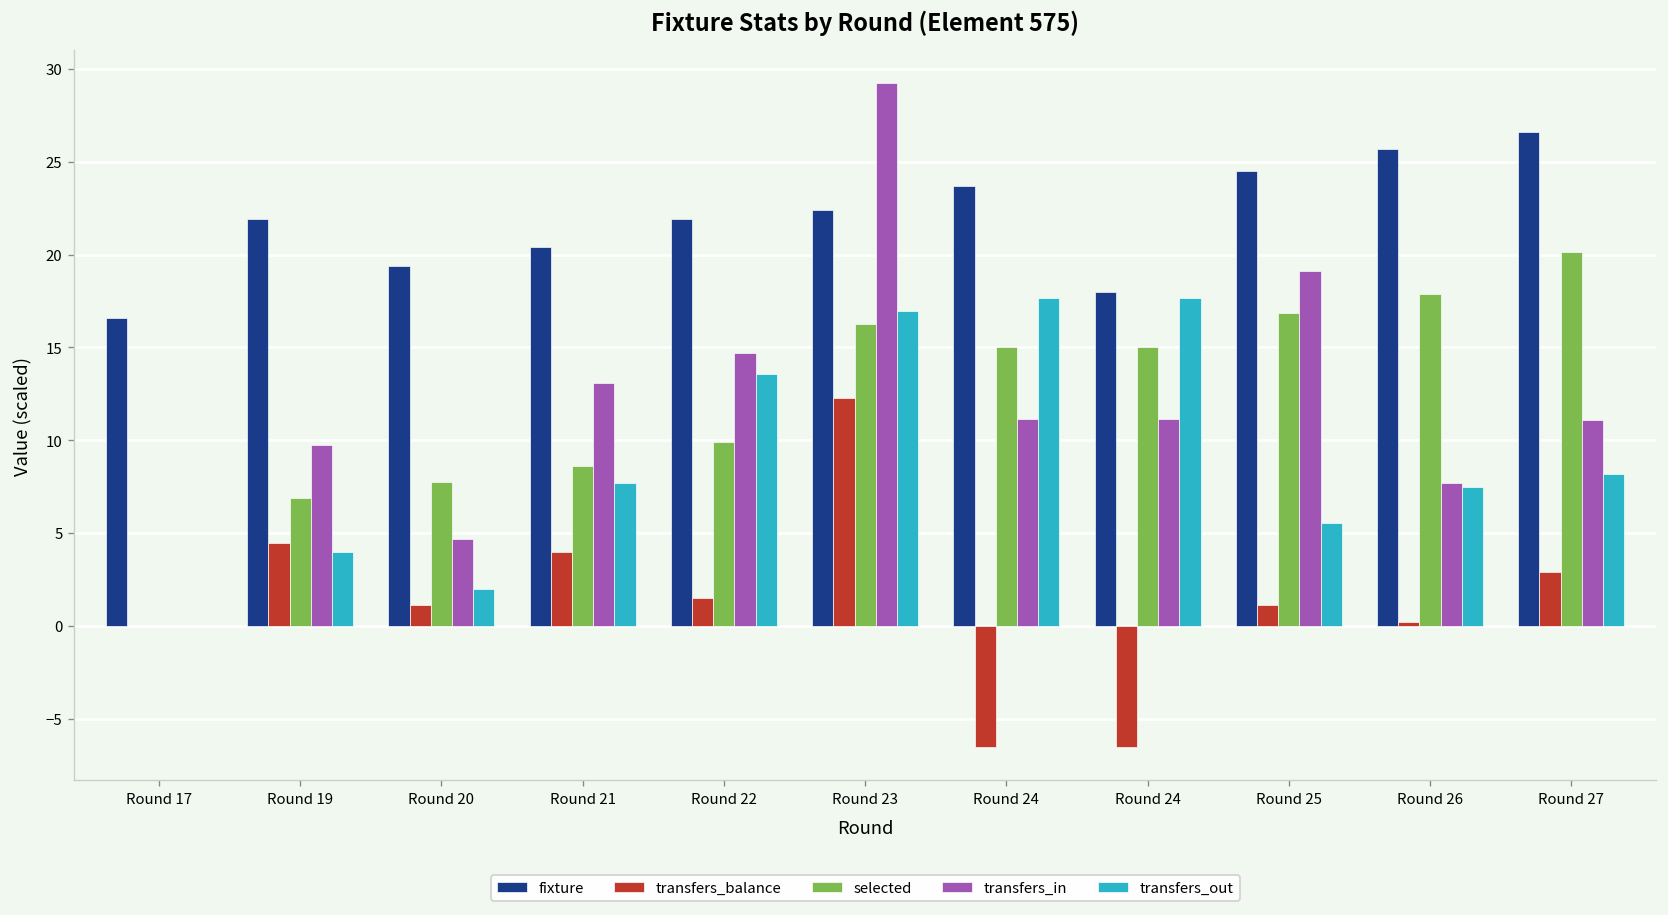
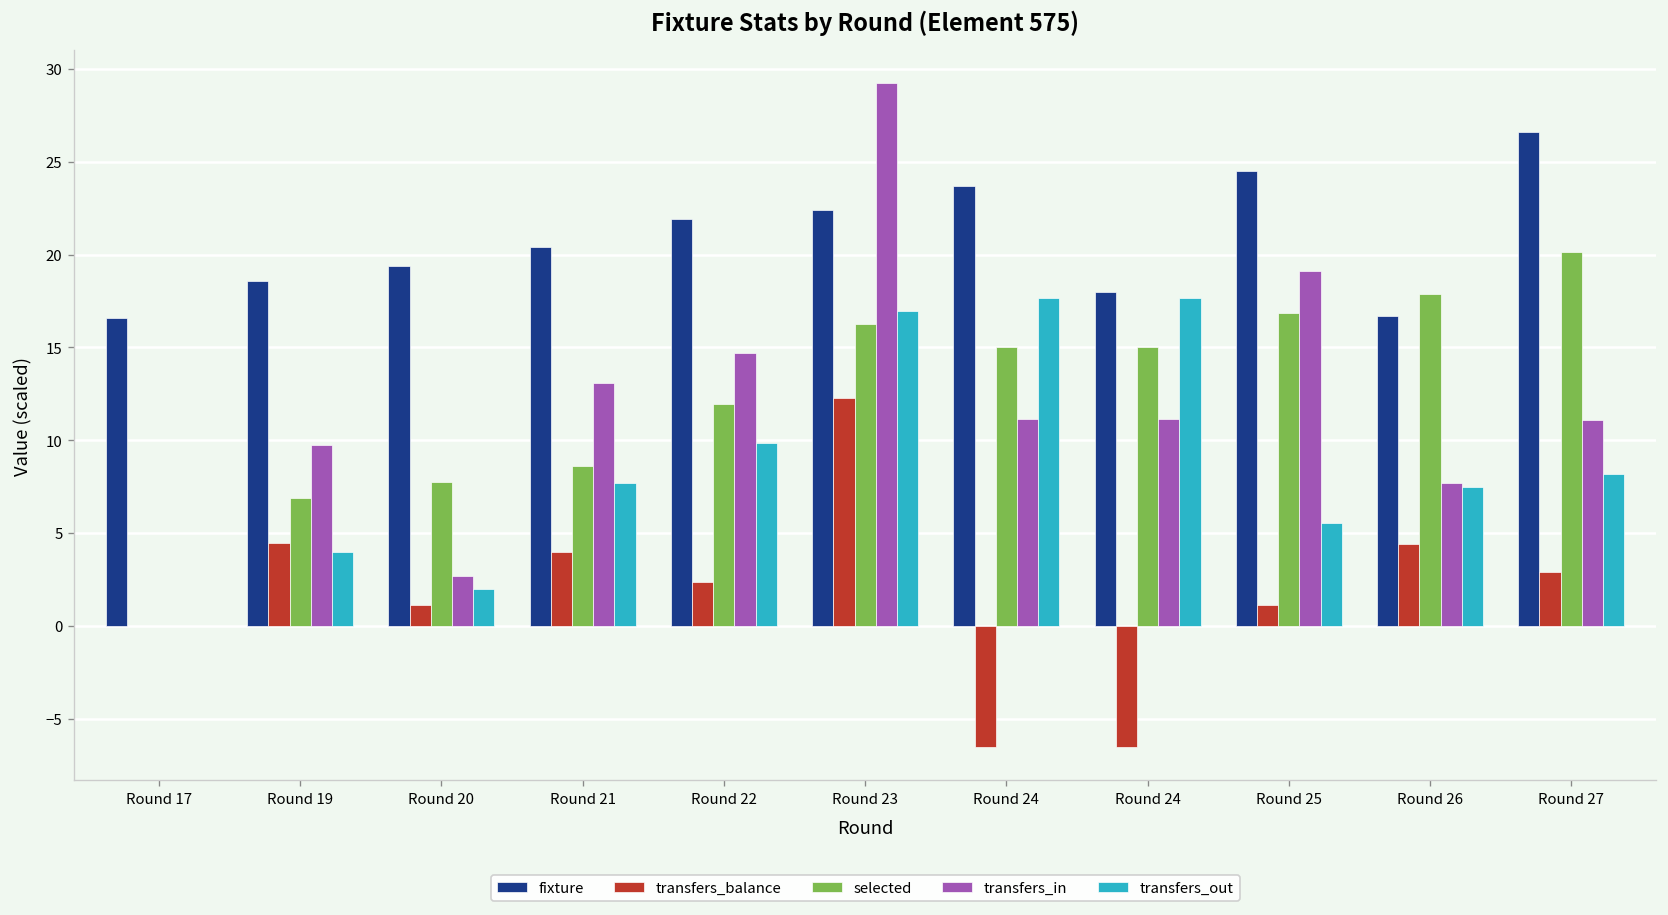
  {
    "fixture": {
      "Round 17": 16.6,
-     "Round 19": 21.9,
+     "Round 19": 18.6,
      "Round 20": 19.4,
      "Round 21": 20.4,
      "Round 22": 21.9,
      "Round 23": 22.4,
      "Round 25": 24.5,
-     "Round 26": 25.7,
+     "Round 26": 16.7,
      "Round 27": 26.6
    },
    "transfers_balance": {
      "Round 17": 0.0,
      "Round 19": 4.5,
      "Round 20": 1.1,
      "Round 21": 4.0,
-     "Round 22": 1.5,
+     "Round 22": 2.4,
      "Round 23": 12.3,
      "Round 25": 1.1,
-     "Round 26": 0.2,
+     "Round 26": 4.4,
      "Round 27": 2.9
    },
    "selected": {
      "Round 17": 0.0,
      "Round 19": 6.9,
      "Round 20": 7.8,
      "Round 21": 8.6,
-     "Round 22": 9.9,
+     "Round 22": 12.0,
      "Round 23": 16.3,
      "Round 25": 16.8,
      "Round 26": 17.9,
      "Round 27": 20.2
    },
    "transfers_in": {
      "Round 17": 0.0,
      "Round 19": 9.8,
-     "Round 20": 4.7,
+     "Round 20": 2.7,
      "Round 21": 13.1,
      "Round 22": 14.7,
      "Round 23": 29.2,
      "Round 25": 19.1,
      "Round 26": 7.7,
      "Round 27": 11.1
    },
    "transfers_out": {
      "Round 17": 0.0,
      "Round 19": 4.0,
      "Round 20": 2.0,
      "Round 21": 7.7,
-     "Round 22": 13.6,
+     "Round 22": 9.8,
      "Round 23": 17.0,
      "Round 25": 5.5,
      "Round 26": 7.5,
      "Round 27": 8.2
    }
  }
